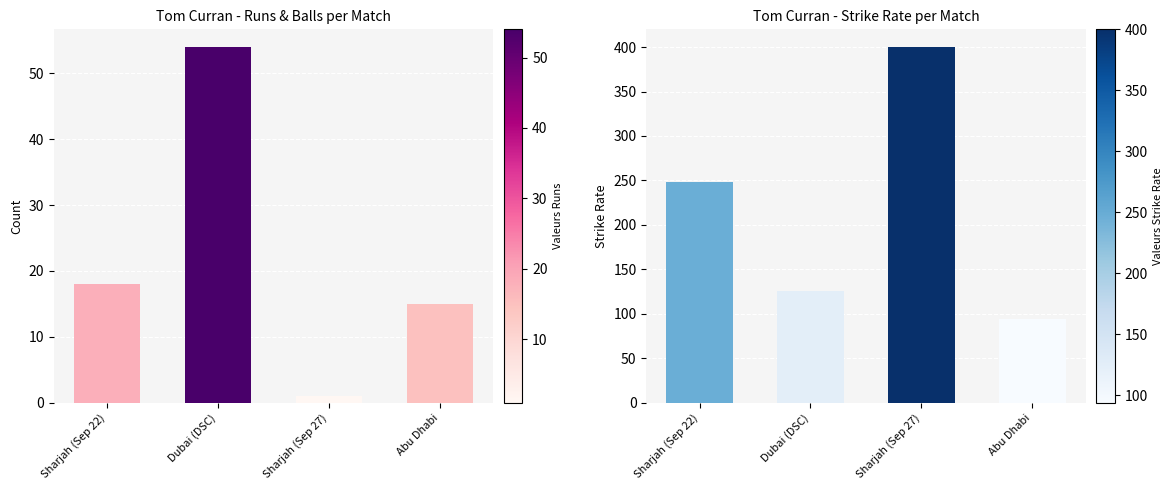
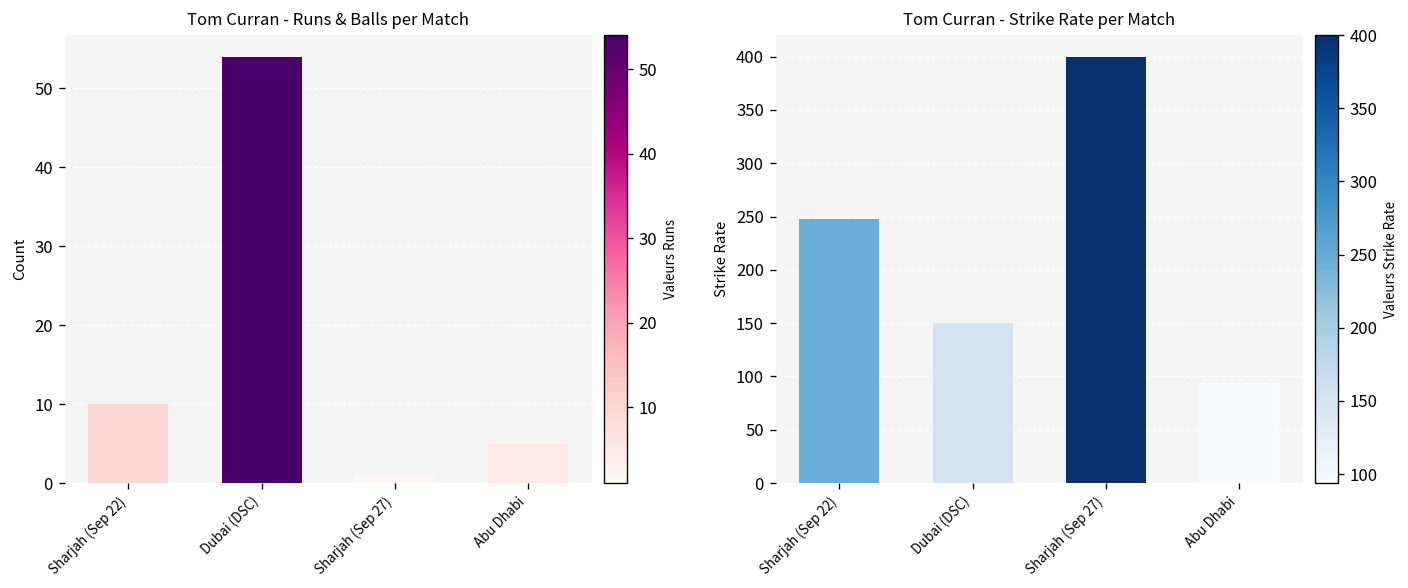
  {
    "Tom Curran - Runs & Balls per Match": {
-     "Sharjah (Sep 22)": 18,
+     "Sharjah (Sep 22)": 10,
      "Dubai (DSC)": 54,
      "Sharjah (Sep 27)": 1,
-     "Abu Dhabi": 15
+     "Abu Dhabi": 5
    },
    "Tom Curran - Strike Rate per Match": {
      "Sharjah (Sep 22)": 250,
-     "Dubai (DSC)": 130,
+     "Dubai (DSC)": 150,
      "Sharjah (Sep 27)": 400,
      "Abu Dhabi": 90
    }
  }
